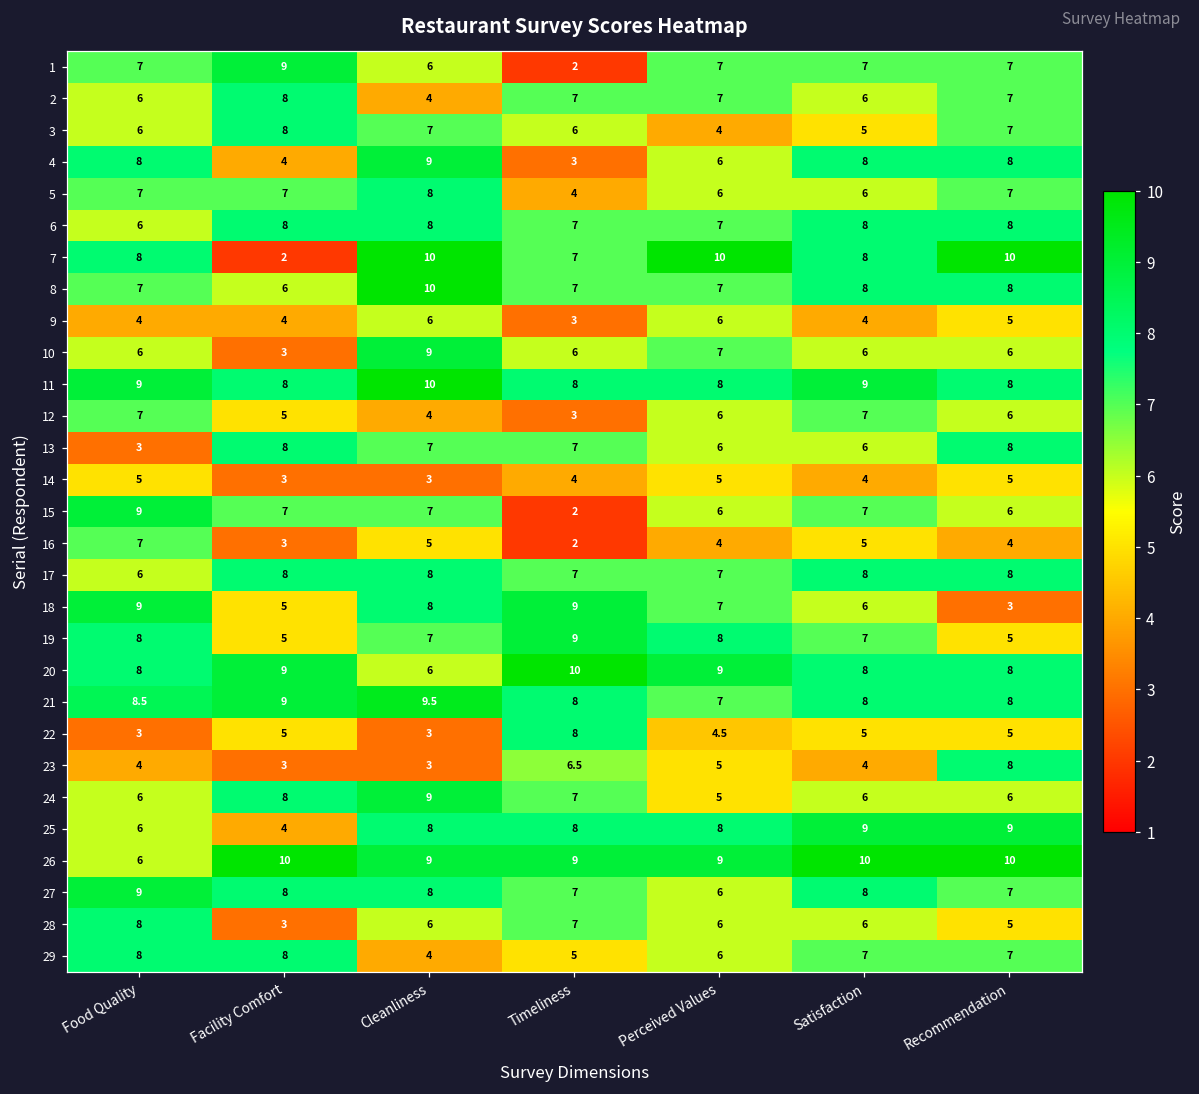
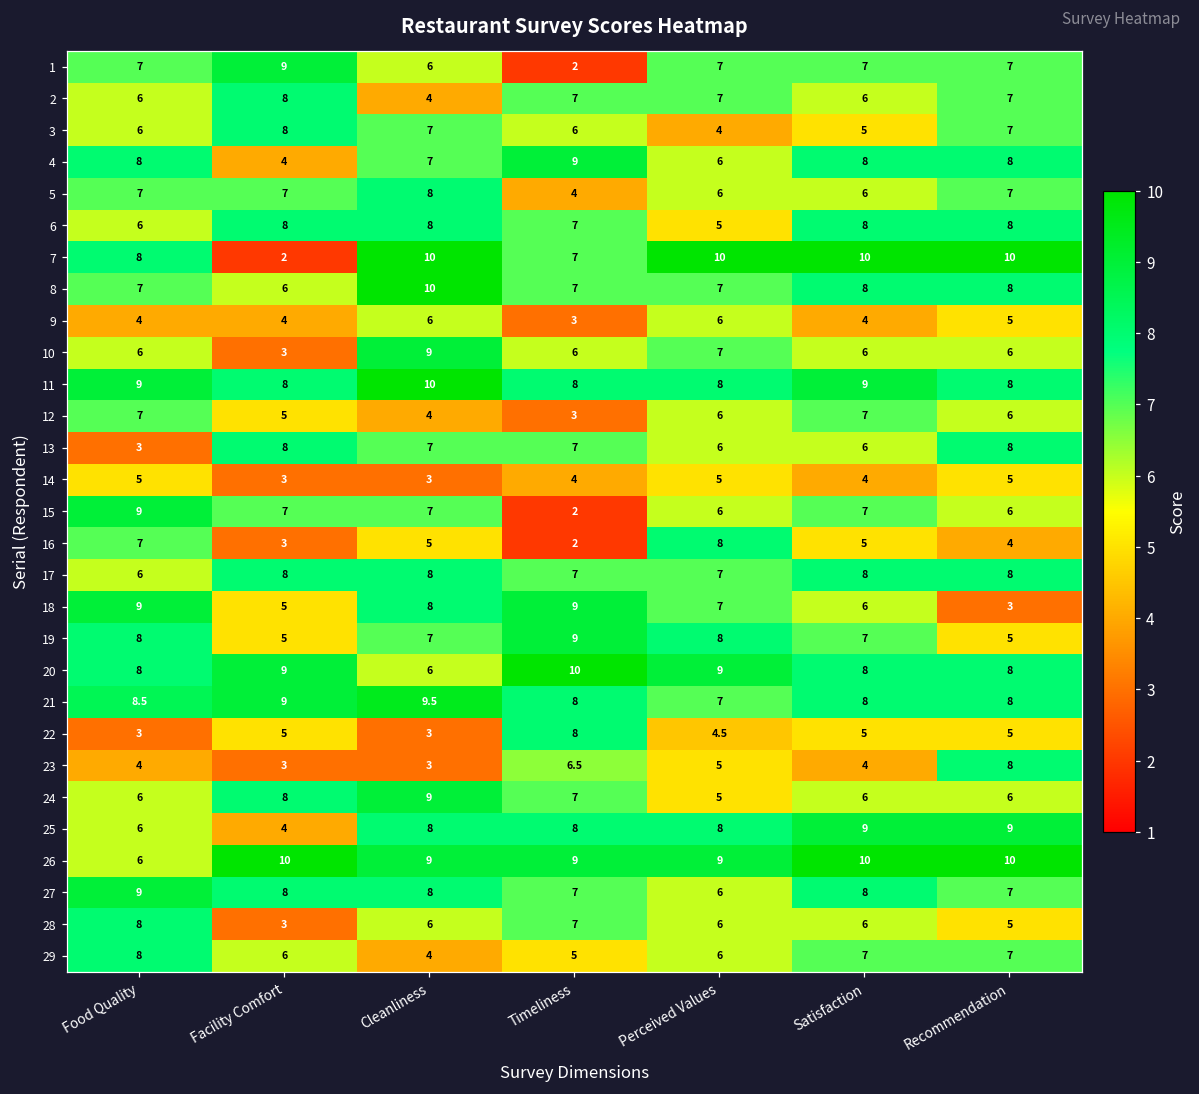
  {
    "4": {
      "Food Quality": 8,
      "Facility Comfort": 4,
-     "Cleanliness": 9,
-     "Timeliness": 3,
+     "Cleanliness": 7,
+     "Timeliness": 9,
      "Perceived Values": 6,
      "Satisfaction": 8,
      "Recommendation": 8
    },
    "6": {
      "Food Quality": 6,
      "Facility Comfort": 8,
      "Cleanliness": 8,
      "Timeliness": 7,
-     "Perceived Values": 7,
+     "Perceived Values": 5,
      "Satisfaction": 8,
      "Recommendation": 8
    },
    "7": {
      "Food Quality": 8,
      "Facility Comfort": 2,
      "Cleanliness": 10,
      "Timeliness": 7,
      "Perceived Values": 10,
-     "Satisfaction": 8,
+     "Satisfaction": 10,
      "Recommendation": 10
    },
    "16": {
      "Food Quality": 7,
      "Facility Comfort": 3,
      "Cleanliness": 5,
      "Timeliness": 2,
-     "Perceived Values": 4,
+     "Perceived Values": 8,
      "Satisfaction": 5,
      "Recommendation": 4
    },
    "29": {
      "Food Quality": 8,
-     "Facility Comfort": 8,
+     "Facility Comfort": 6,
      "Cleanliness": 4,
      "Timeliness": 5,
      "Perceived Values": 6,
      "Satisfaction": 7,
      "Recommendation": 7
    }
  }
